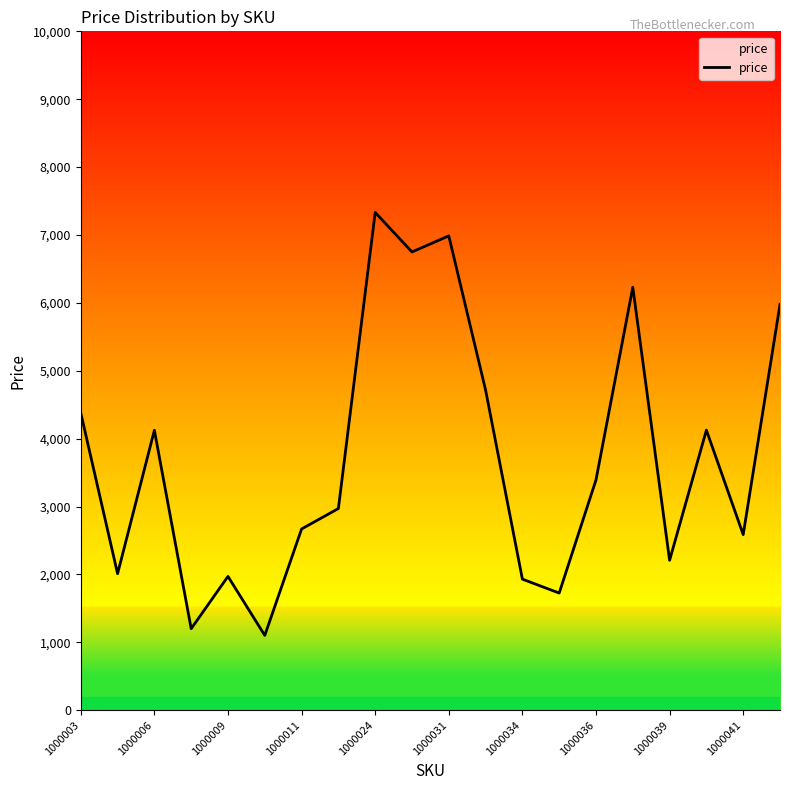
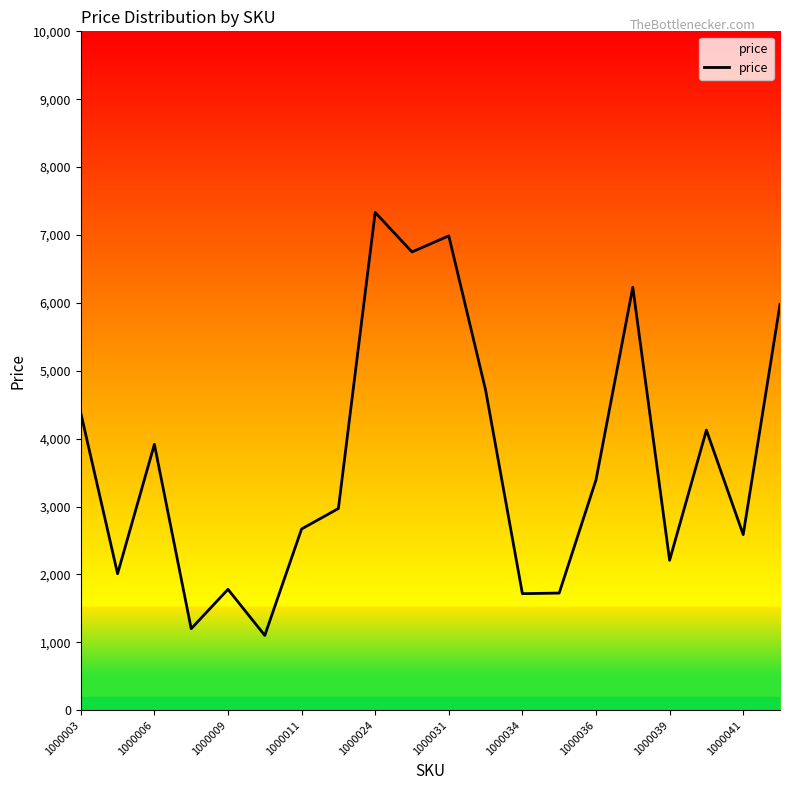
  {
    "1000003": "4,400",
-   "1000006": "4,100",
-   "1000009": "2,000",
+   "1000006": "3,900",
+   "1000009": "1,800",
    "1000011": "2,700",
    "1000024": "7,300",
    "1000031": "7,000",
-   "1000034": "1,900",
+   "1000034": "1,700",
    "1000036": "3,400",
    "1000039": "2,200",
    "1000041": "2,600"
  }
